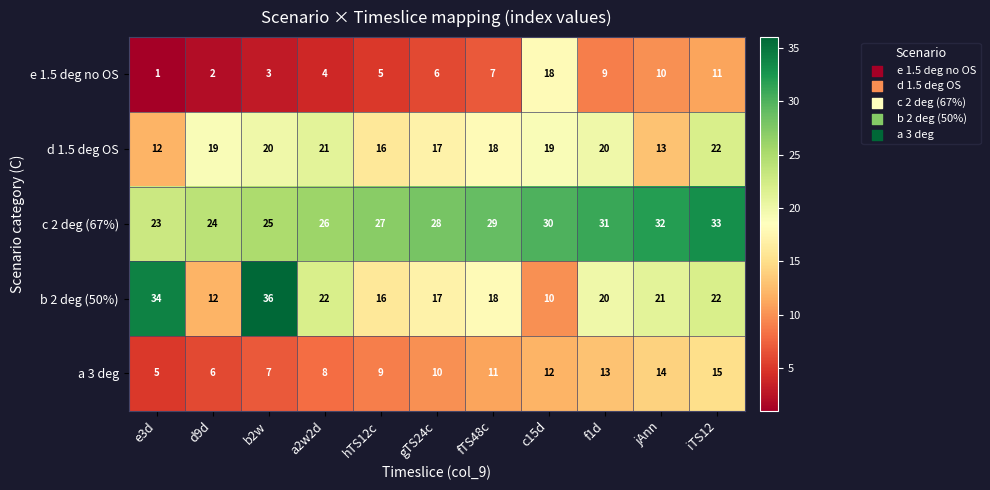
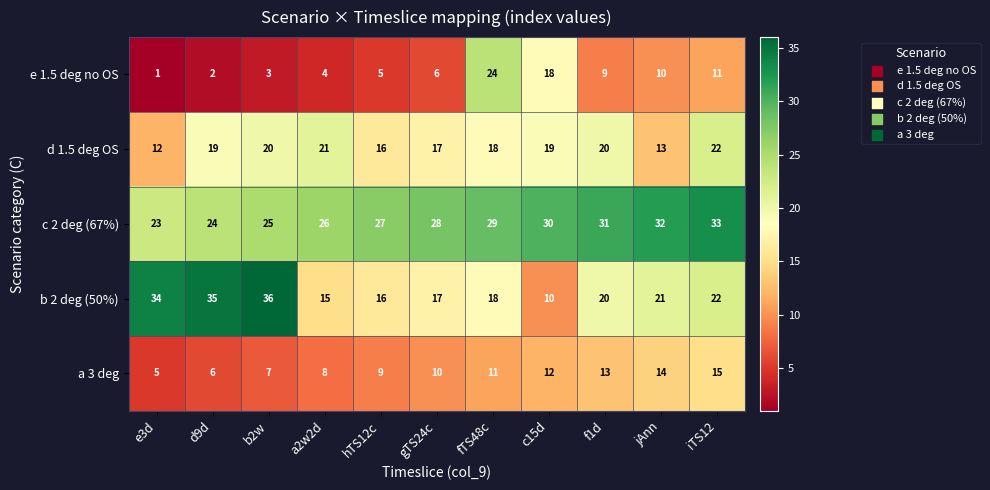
  {
    "e 1.5 deg no OS": {
      "e3d": 1,
      "d9d": 2,
      "b2w": 3,
      "a2w2d": 4,
      "hTS12c": 5,
      "gTS24c": 6,
-     "fTS48c": 7,
+     "fTS48c": 24,
      "c15d": 18,
      "f1d": 9,
      "jAnn": 10,
      "iTS12": 11
    },
    "d 1.5 deg OS": {
      "e3d": 12,
      "d9d": 19,
      "b2w": 20,
      "a2w2d": 21,
      "hTS12c": 16,
      "gTS24c": 17,
      "fTS48c": 18,
      "c15d": 19,
      "f1d": 20,
      "jAnn": 13,
      "iTS12": 22
    },
    "c 2 deg (67%)": {
      "e3d": 23,
      "d9d": 24,
      "b2w": 25,
      "a2w2d": 26,
      "hTS12c": 27,
      "gTS24c": 28,
      "fTS48c": 29,
      "c15d": 30,
      "f1d": 31,
      "jAnn": 32,
      "iTS12": 33
    },
    "b 2 deg (50%)": {
      "e3d": 34,
-     "d9d": 12,
+     "d9d": 35,
      "b2w": 36,
-     "a2w2d": 22,
+     "a2w2d": 15,
      "hTS12c": 16,
      "gTS24c": 17,
      "fTS48c": 18,
      "c15d": 10,
      "f1d": 20,
      "jAnn": 21,
      "iTS12": 22
    },
    "a 3 deg": {
      "e3d": 5,
      "d9d": 6,
      "b2w": 7,
      "a2w2d": 8,
      "hTS12c": 9,
      "gTS24c": 10,
      "fTS48c": 11,
      "c15d": 12,
      "f1d": 13,
      "jAnn": 14,
      "iTS12": 15
    }
  }
